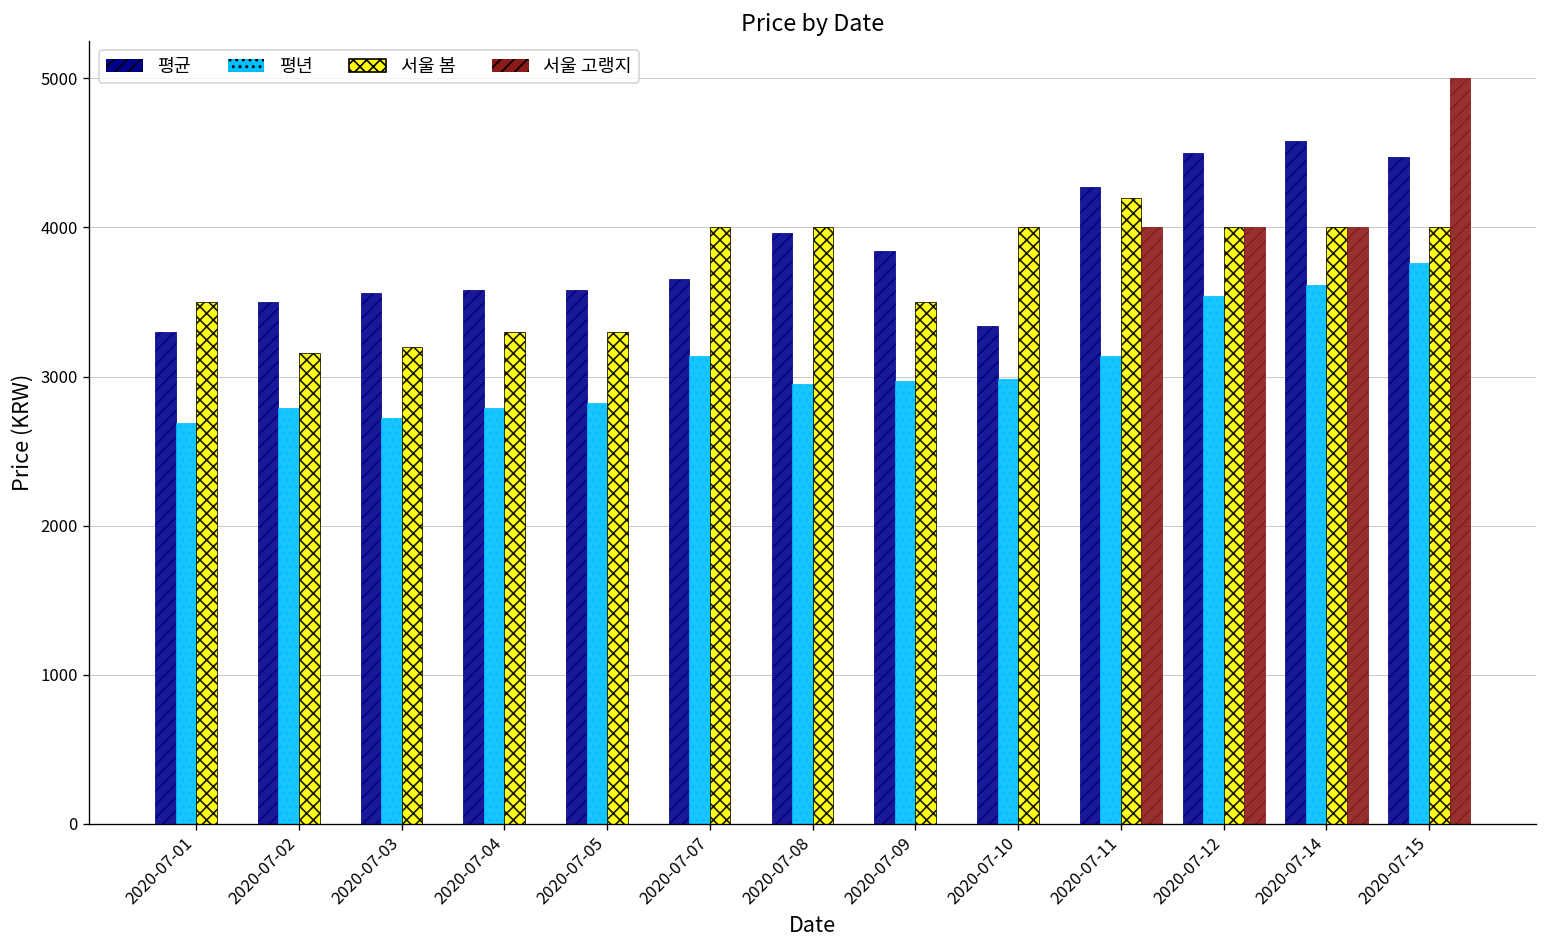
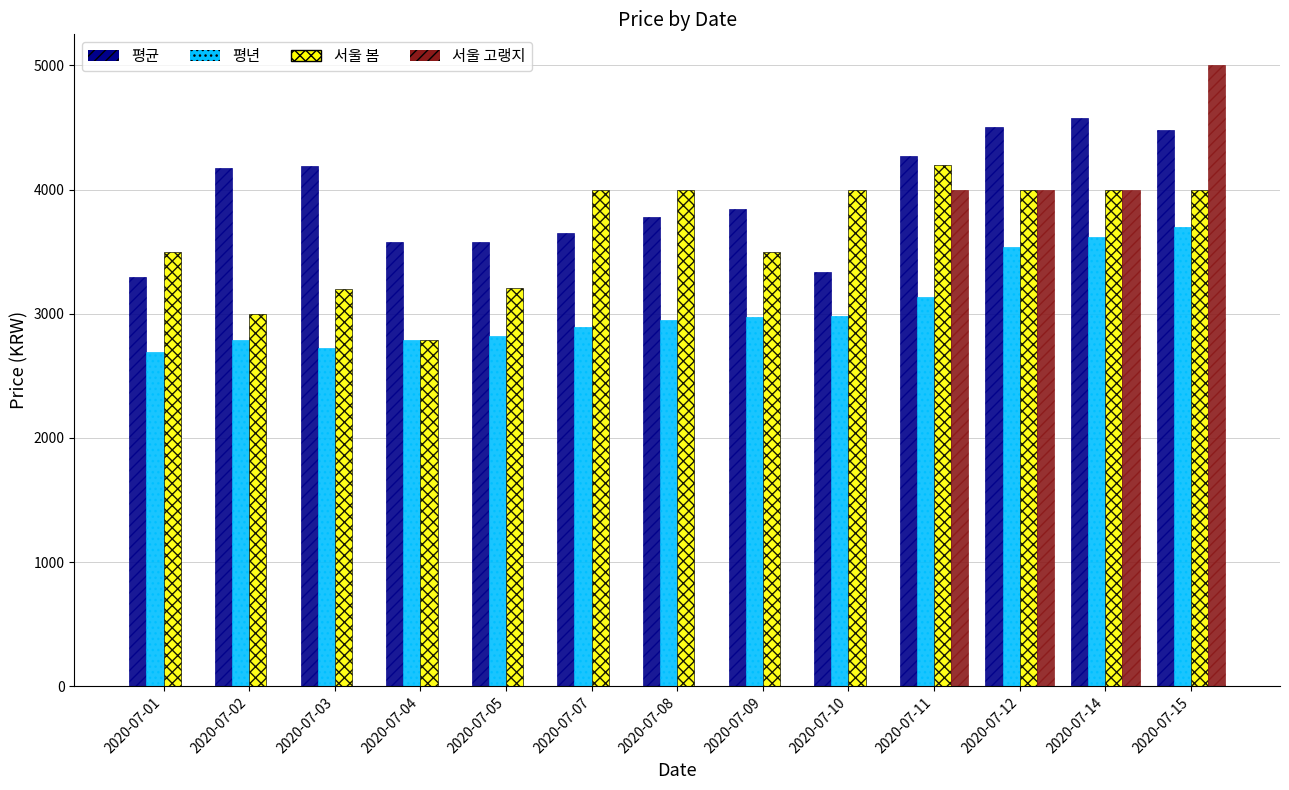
  {
    "평균": {
      "2020-07-01": 3300,
-     "2020-07-02": 3500,
-     "2020-07-03": 3560,
+     "2020-07-02": 4170,
+     "2020-07-03": 4190,
      "2020-07-04": 3580,
      "2020-07-05": 3580,
      "2020-07-07": 3650,
-     "2020-07-08": 3970,
+     "2020-07-08": 3780,
      "2020-07-09": 3840,
      "2020-07-10": 3340,
      "2020-07-11": 4270,
      "2020-07-12": 4500,
      "2020-07-14": 4580,
      "2020-07-15": 4480
    },
    "평년": {
      "2020-07-01": 2690,
      "2020-07-02": 2790,
      "2020-07-03": 2720,
      "2020-07-04": 2790,
      "2020-07-05": 2820,
-     "2020-07-07": 3140,
+     "2020-07-07": 2890,
      "2020-07-08": 2950,
      "2020-07-09": 2970,
      "2020-07-10": 2980,
      "2020-07-11": 3140,
      "2020-07-12": 3540,
      "2020-07-14": 3620,
-     "2020-07-15": 3760
+     "2020-07-15": 3700
    },
    "서울 봄": {
      "2020-07-01": 3500,
-     "2020-07-02": 3160,
+     "2020-07-02": 3000,
      "2020-07-03": 3200,
-     "2020-07-04": 3300,
-     "2020-07-05": 3300,
+     "2020-07-04": 2790,
+     "2020-07-05": 3210,
      "2020-07-07": 4000,
      "2020-07-08": 4000,
      "2020-07-09": 3500,
      "2020-07-10": 4000,
      "2020-07-11": 4200,
      "2020-07-12": 4000,
      "2020-07-14": 4000,
      "2020-07-15": 4000
    },
    "서울 고랭지": {
      "2020-07-01": 0,
      "2020-07-02": 0,
      "2020-07-03": 0,
      "2020-07-04": 0,
      "2020-07-05": 0,
      "2020-07-07": 0,
      "2020-07-08": 0,
      "2020-07-09": 0,
      "2020-07-10": 0,
      "2020-07-11": 4000,
      "2020-07-12": 4000,
      "2020-07-14": 4000,
      "2020-07-15": 5000
    }
  }
